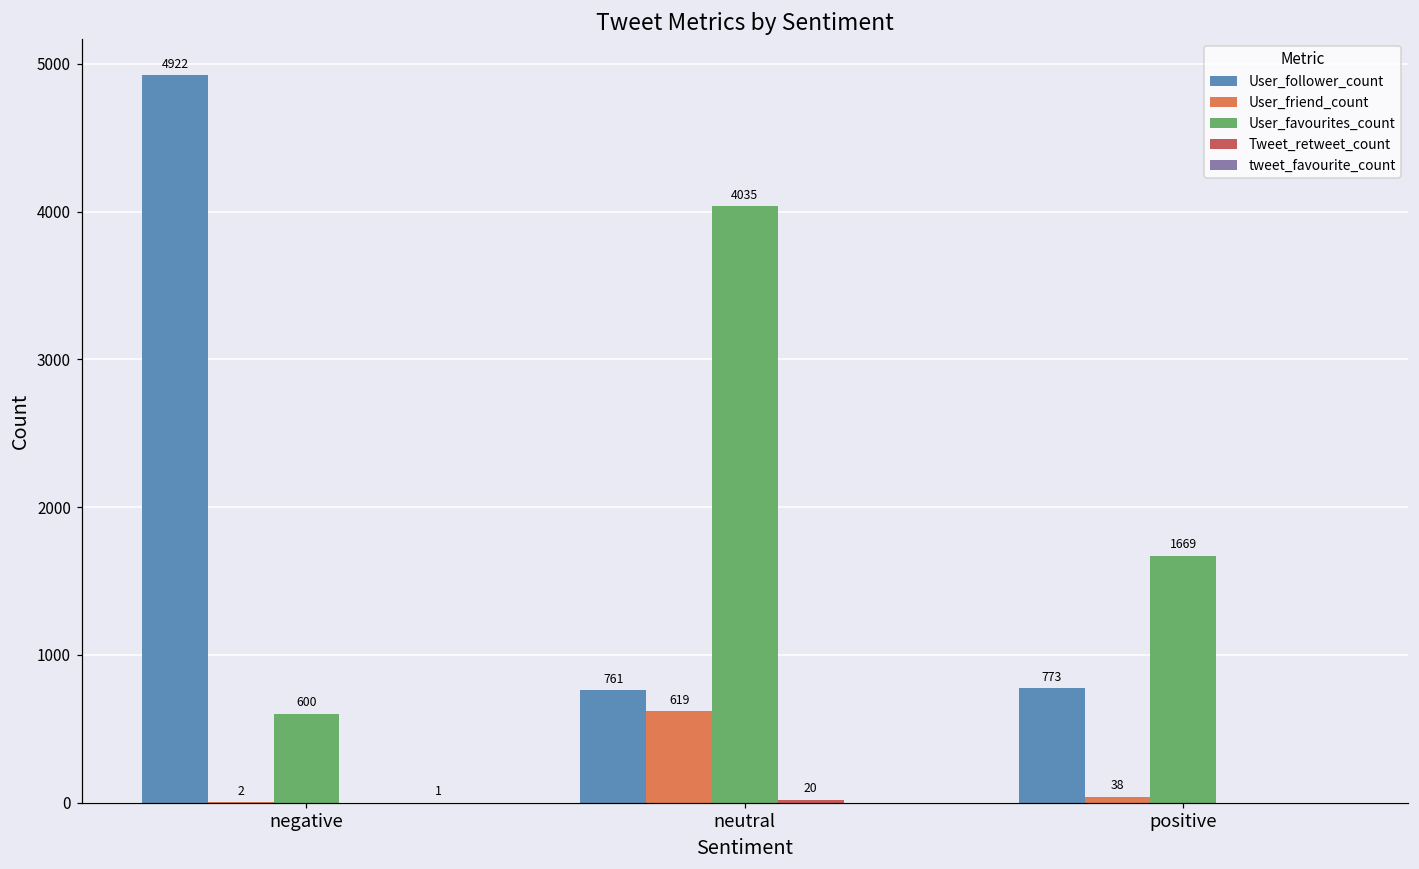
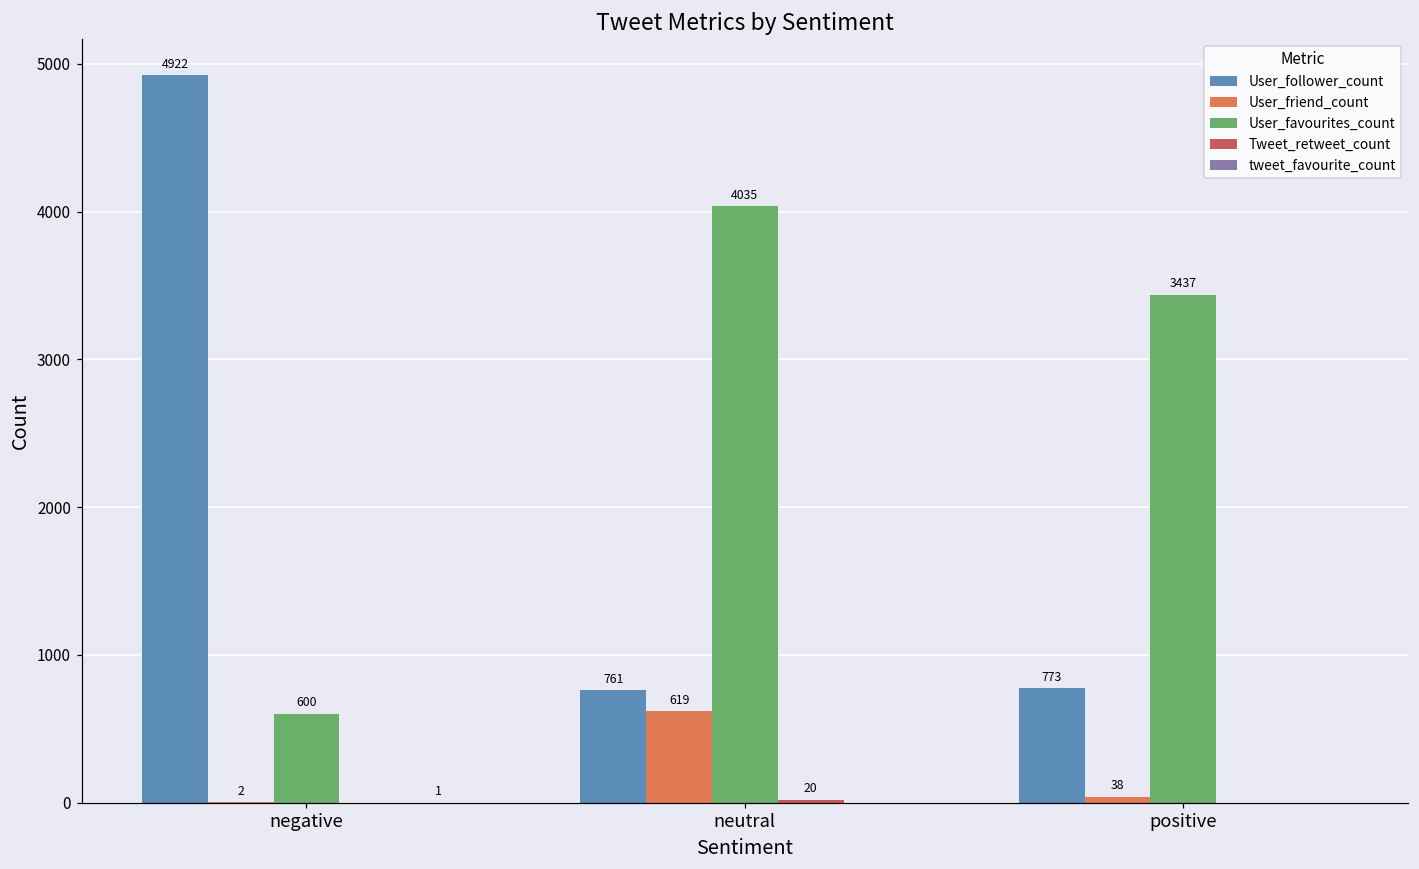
  {
    "User_favourites_count": {
      "negative": 600,
      "neutral": 4035,
-     "positive": 1669
+     "positive": 3437
    }
  }
